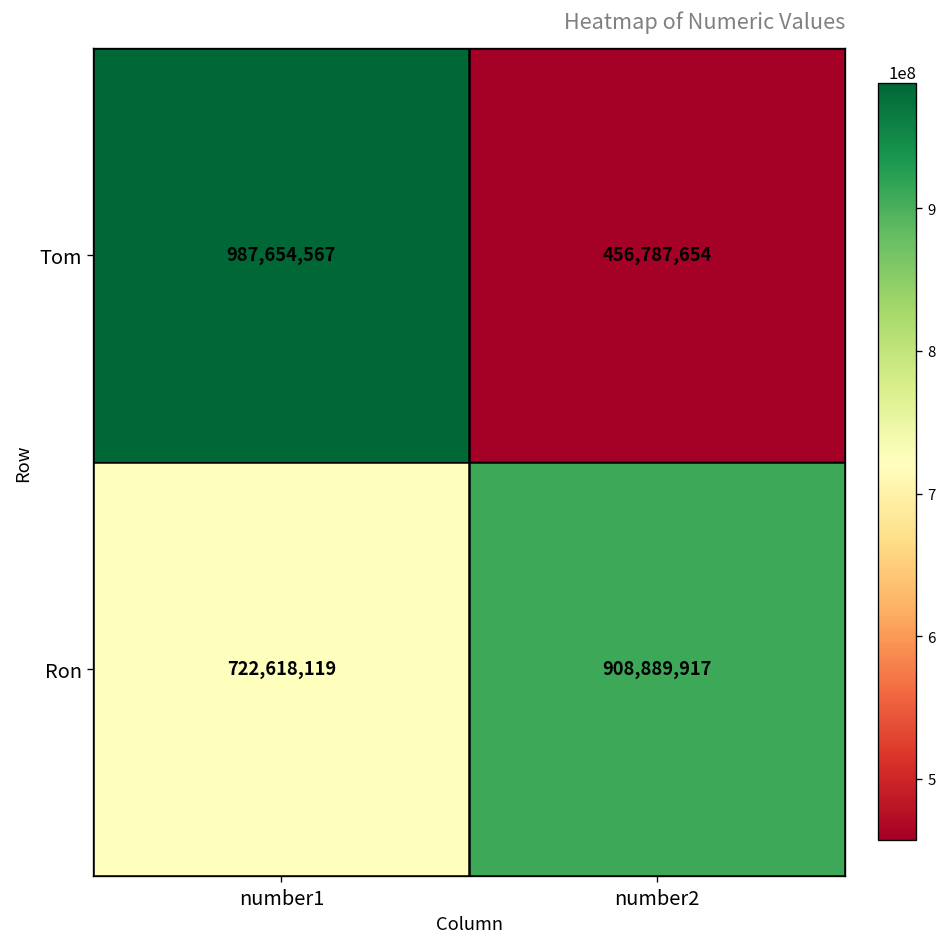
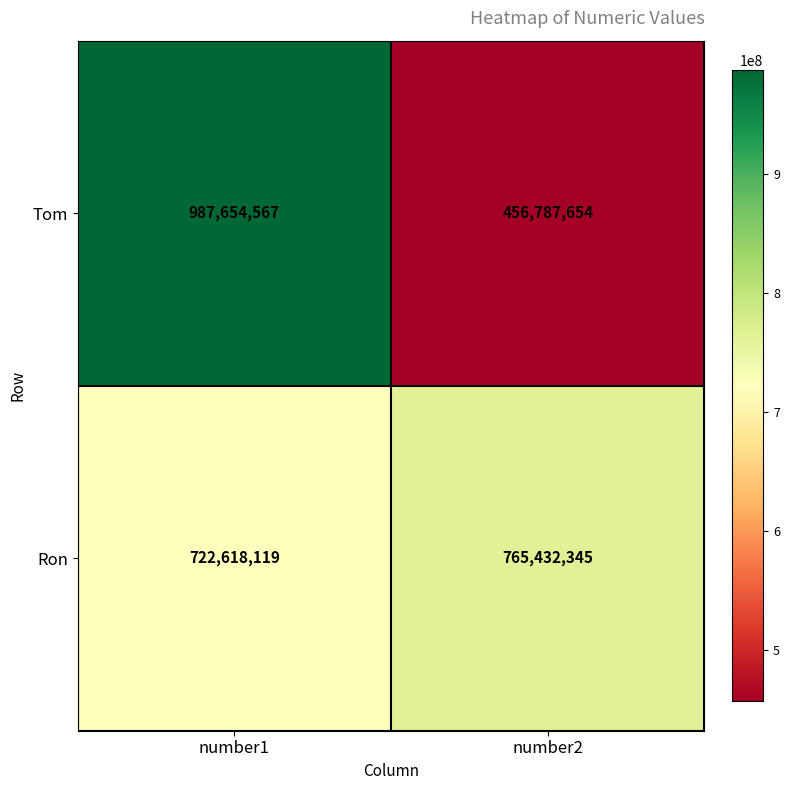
  {
    "Tom": {
      "number1": "987,654,567",
      "number2": "456,787,654"
    },
    "Ron": {
      "number1": "722,618,119",
-     "number2": "908,889,917"
+     "number2": "765,432,345"
    }
  }
